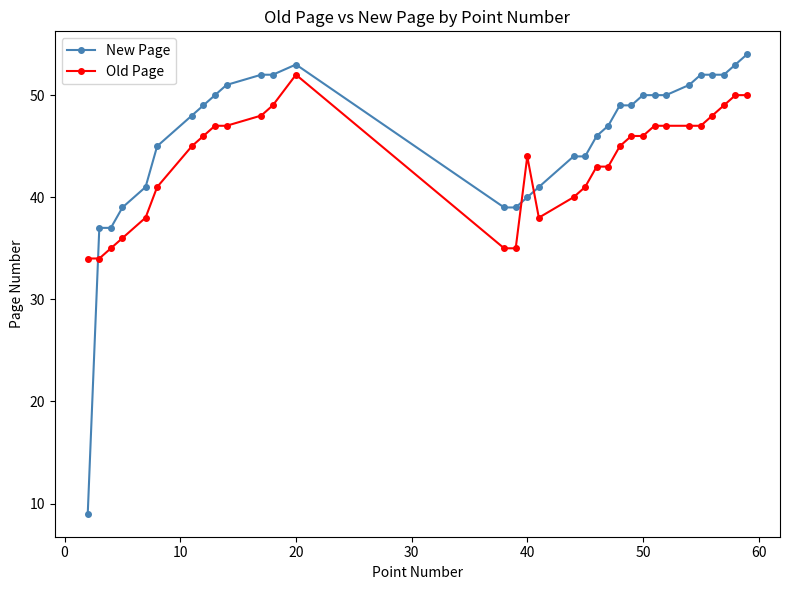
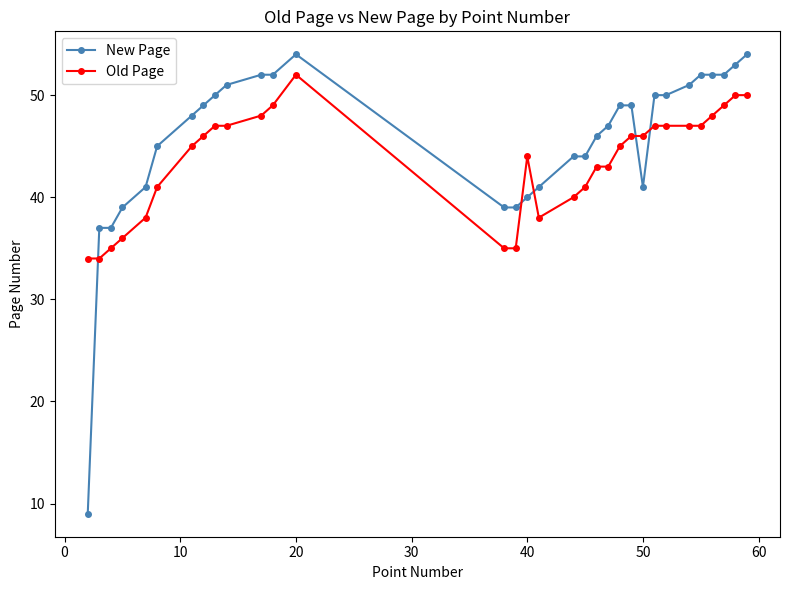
  {
    "New Page": {
-     "20": 53,
+     "20": 54,
      "40": 40,
-     "50": 50
+     "50": 41
    },
    "Old Page": {
      "20": 52,
      "40": 44,
      "50": 46
    }
  }
